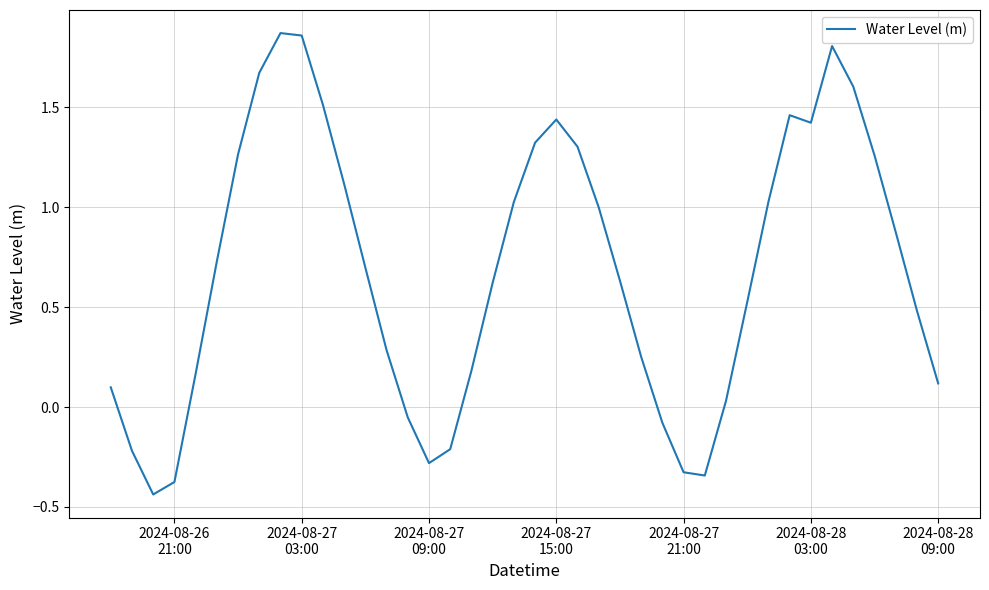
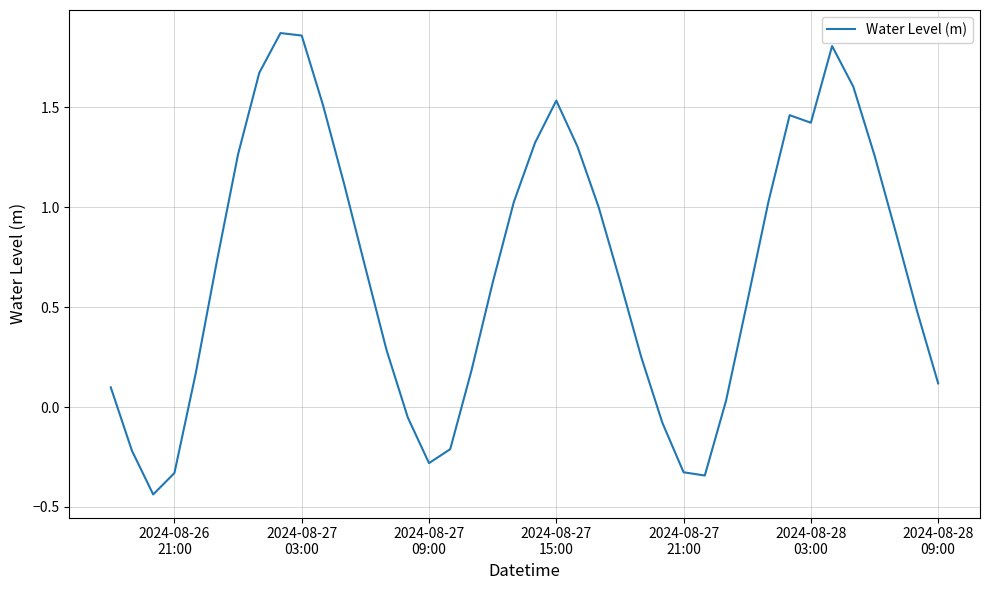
  {
-   "2024-08-26 21:00": -0.38,
+   "2024-08-26 21:00": -0.33,
    "2024-08-27 03:00": 1.86,
    "2024-08-27 09:00": -0.28,
-   "2024-08-27 15:00": 1.44,
+   "2024-08-27 15:00": 1.53,
    "2024-08-27 21:00": -0.33,
    "2024-08-28 03:00": 1.42,
    "2024-08-28 09:00": 0.12
  }
